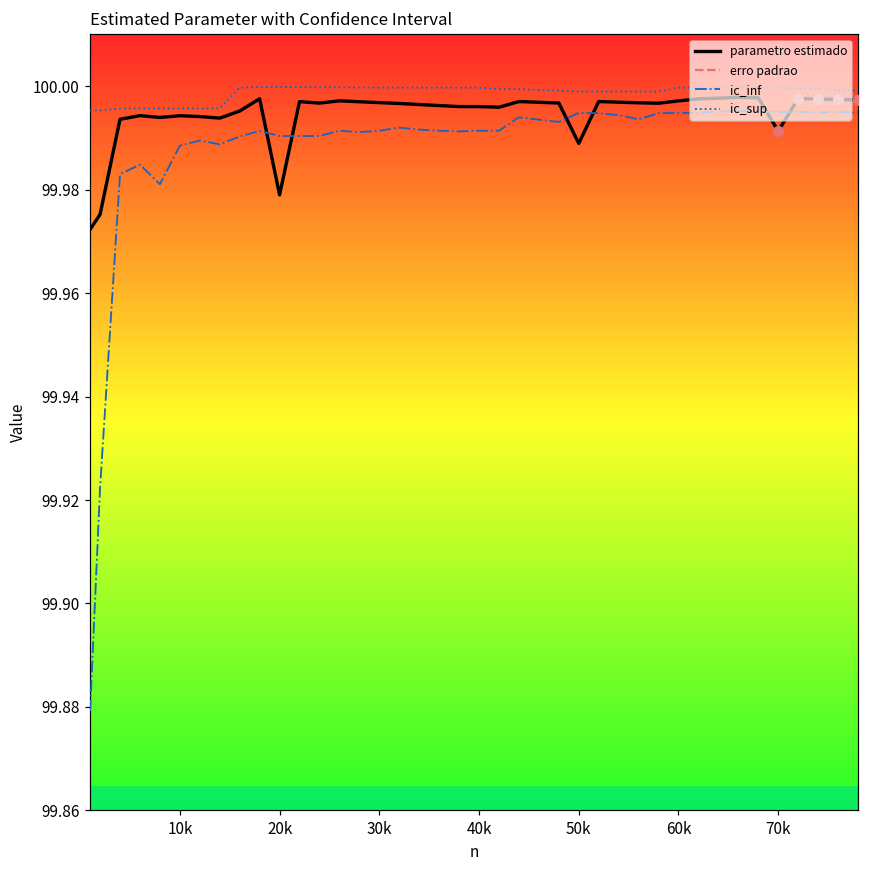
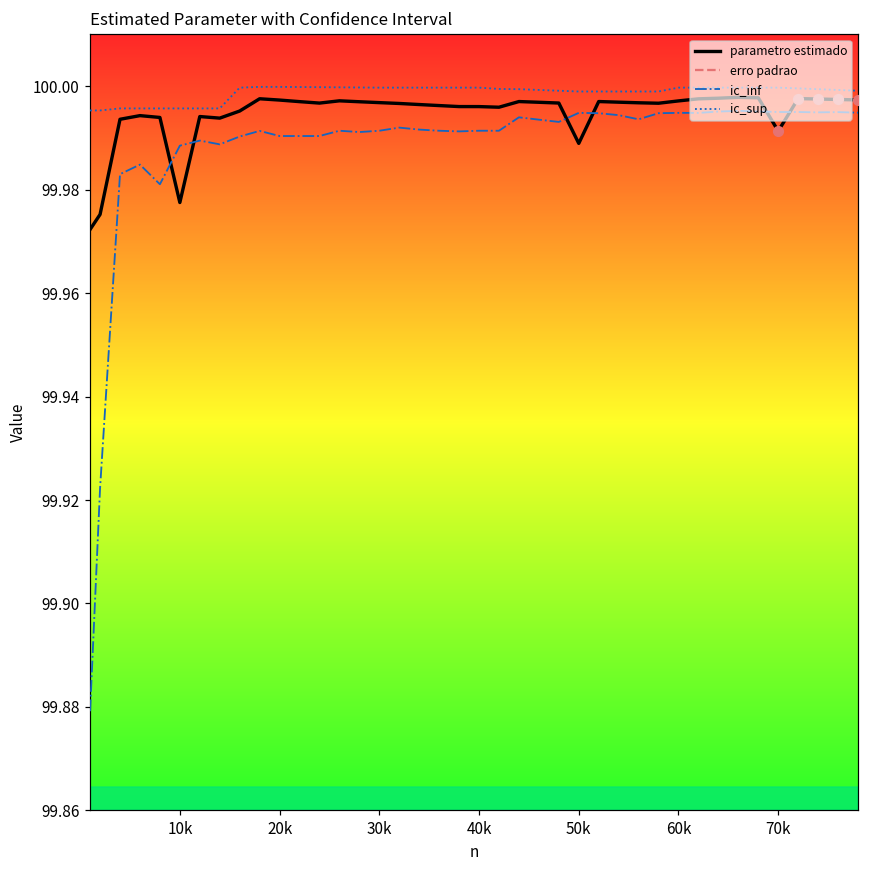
  {
    "parametro estimado": {
-     "10k": 99.994,
-     "20k": 99.979,
+     "10k": 99.978,
+     "20k": 99.997,
      "30k": 99.997,
      "40k": 99.996,
      "50k": 99.989,
      "60k": 99.997
    }
  }
